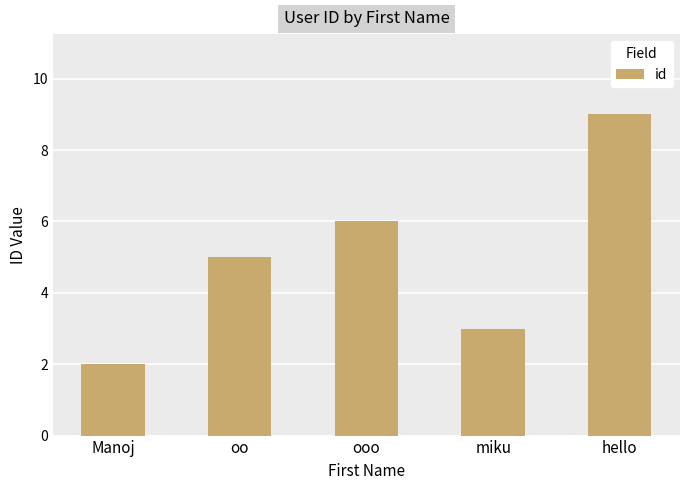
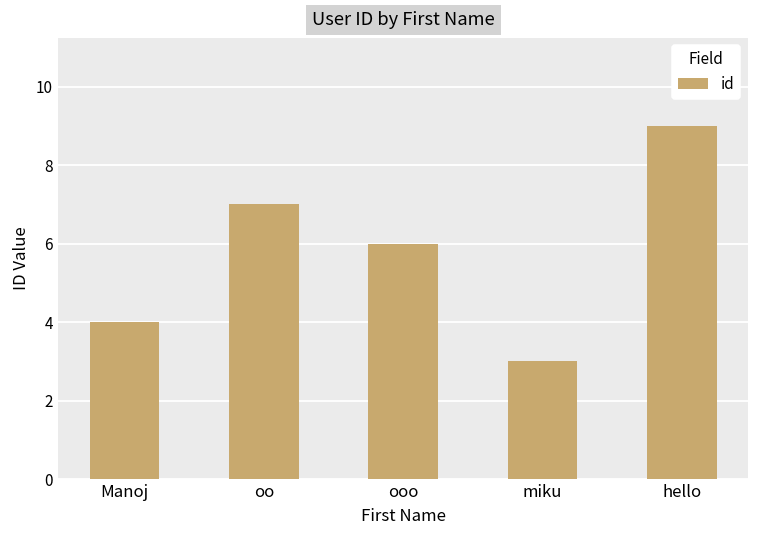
  {
-   "Manoj": 2,
-   "oo": 5,
+   "Manoj": 4,
+   "oo": 7,
    "ooo": 6,
    "miku": 3,
    "hello": 9
  }
